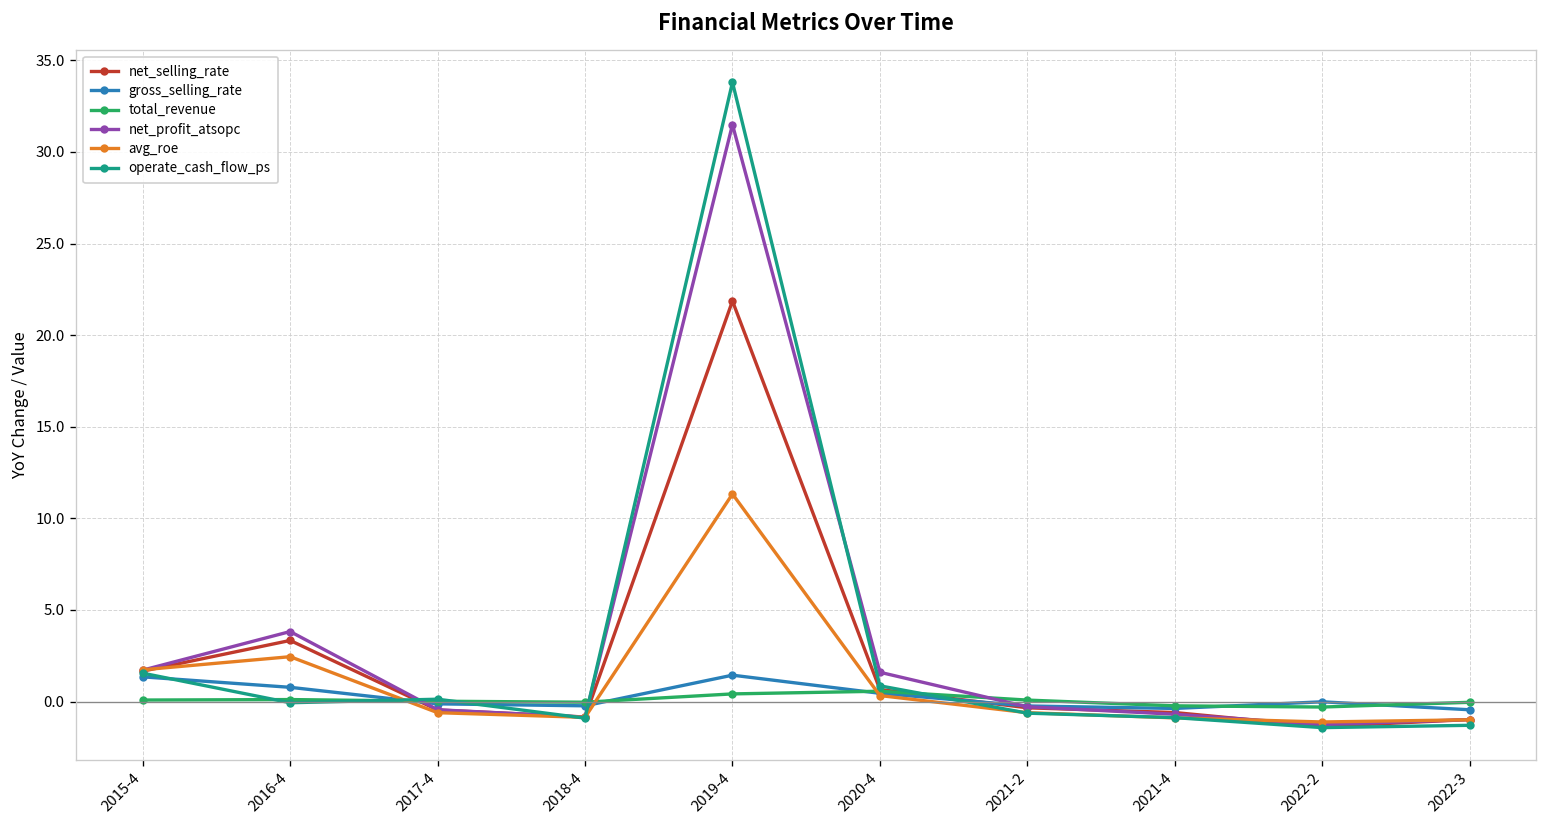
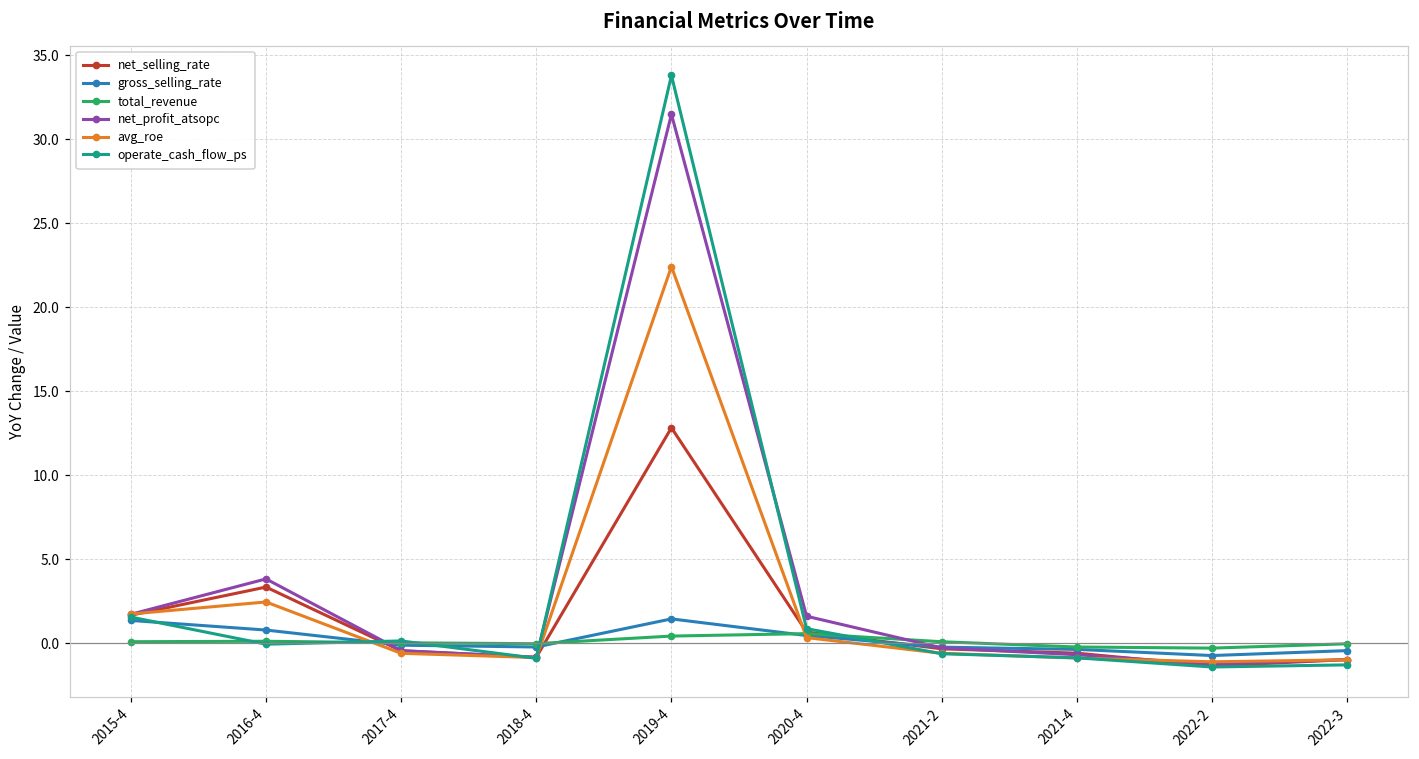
  {
    "net_selling_rate": {
      "2016-4": 3.3,
-     "2019-4": 21.9
+     "2019-4": 12.8
    },
    "gross_selling_rate": {
      "2015-4": 1.4,
      "2016-4": 0.8,
      "2018-4": -0.2,
      "2019-4": 1.4,
-     "2022-2": 0.0,
+     "2022-2": -0.7,
      "2022-3": -0.4
    },
    "net_profit_atsopc": {
      "2016-4": 3.8,
      "2019-4": 31.5,
      "2020-4": 1.6
    },
    "avg_roe": {
      "2016-4": 2.5,
-     "2019-4": 11.3
+     "2019-4": 22.4
    }
  }
